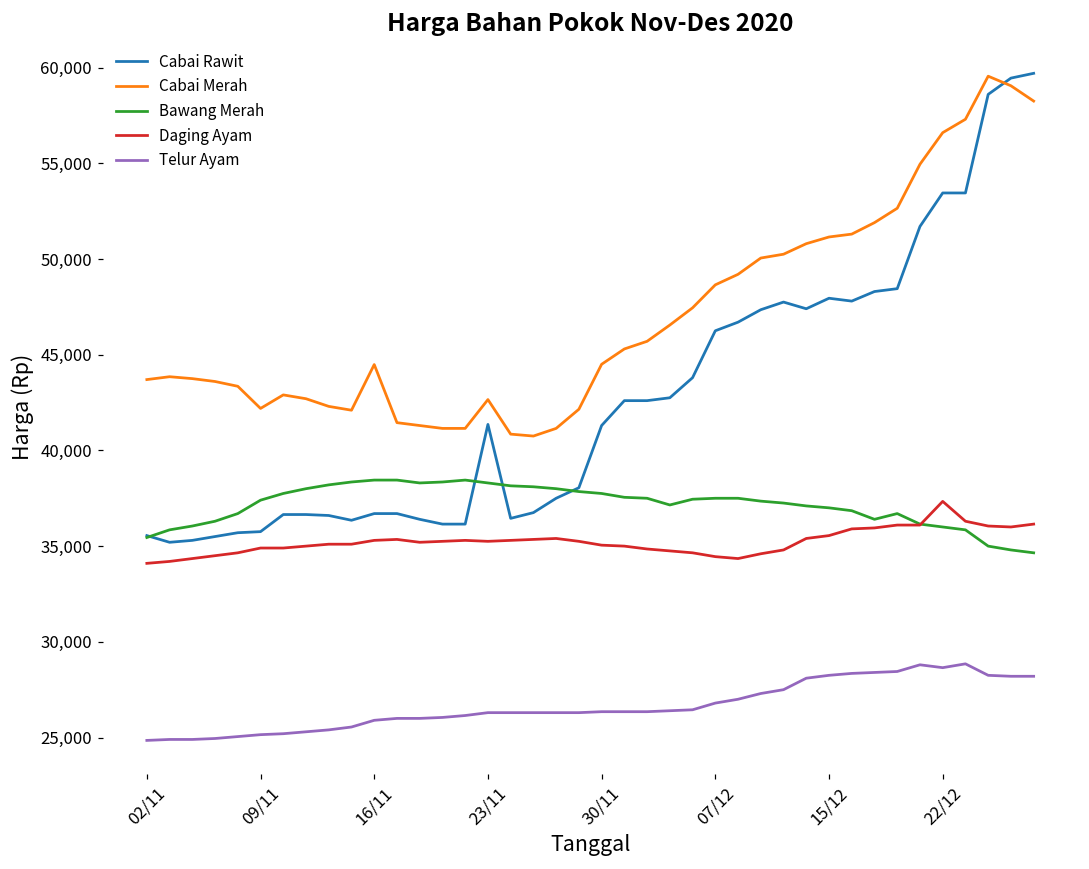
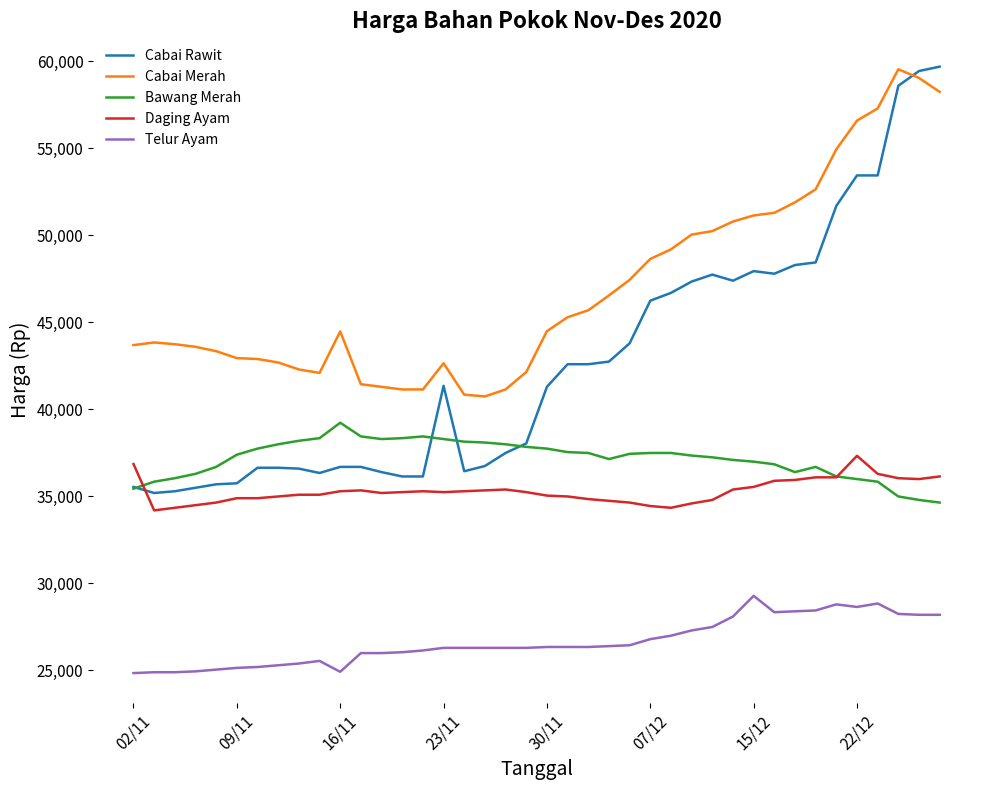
  {
    "Cabai Rawit": {
      "09/11": "35,800",
      "16/11": "36,700",
      "23/11": "41,400",
      "30/11": "41,300",
      "07/12": "46,300",
      "15/12": "48,000",
      "22/12": "53,500"
    },
    "Cabai Merah": {
      "02/11": "43,700",
-     "09/11": "42,200",
+     "09/11": "43,000",
      "16/11": "44,500",
      "23/11": "42,700",
      "30/11": "44,500",
      "07/12": "48,700",
      "15/12": "51,200",
      "22/12": "56,600"
    },
    "Bawang Merah": {
      "09/11": "37,400",
-     "16/11": "38,500",
+     "16/11": "39,200",
      "23/11": "38,300",
      "30/11": "37,800",
      "07/12": "37,500",
      "15/12": "37,000",
      "22/12": "36,000"
    },
    "Daging Ayam": {
-     "02/11": "34,100",
+     "02/11": "36,900",
      "09/11": "34,900",
      "16/11": "35,300",
      "23/11": "35,300",
      "30/11": "35,100",
      "07/12": "34,500",
      "15/12": "35,600",
      "22/12": "37,300"
    },
    "Telur Ayam": {
      "02/11": "24,900",
      "09/11": "25,200",
-     "16/11": "25,900",
+     "16/11": "24,900",
      "23/11": "26,300",
      "30/11": "26,400",
      "07/12": "26,800",
-     "15/12": "28,300",
+     "15/12": "29,300",
      "22/12": "28,700"
    }
  }
